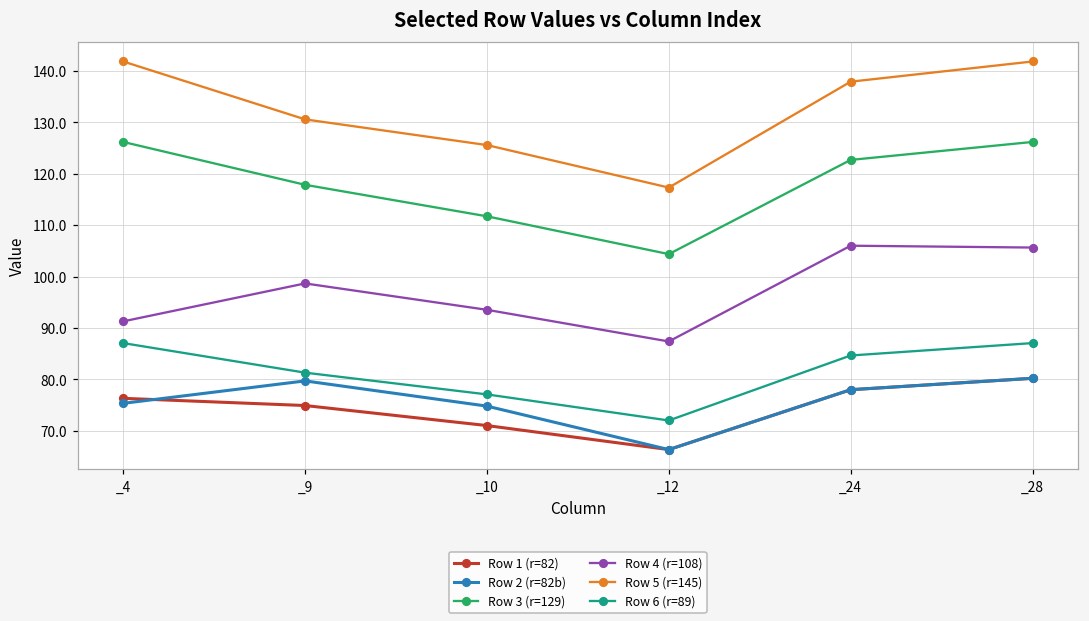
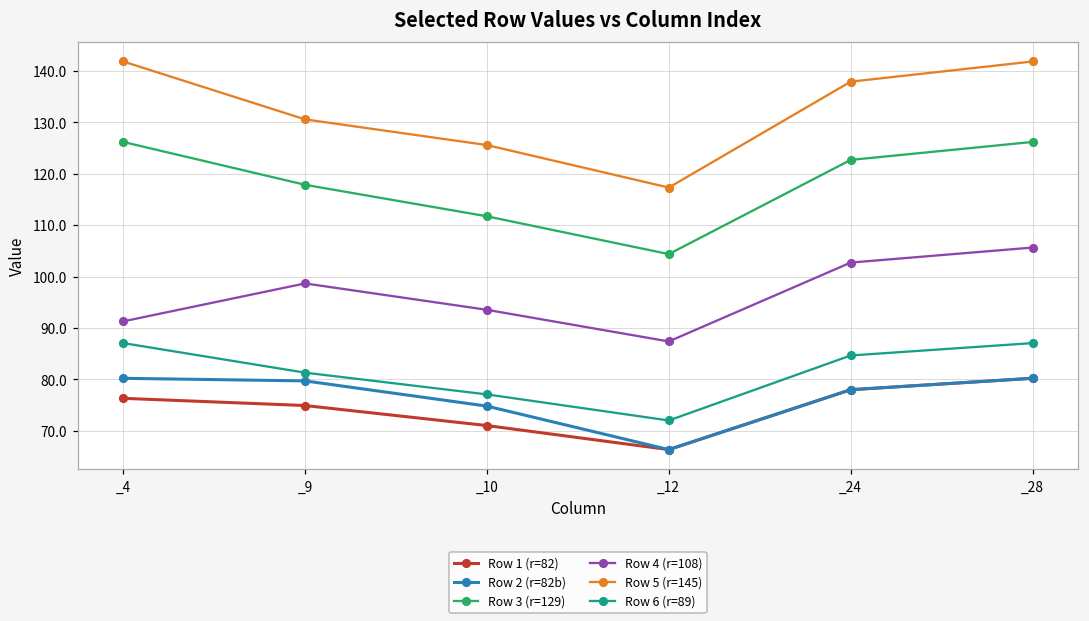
  {
    "Row 1 (r=82)": {
      "_4": 76,
      "_9": 75,
      "_10": 71
    },
    "Row 2 (r=82b)": {
-     "_4": 75,
+     "_4": 80,
      "_9": 80,
      "_10": 75
    },
    "Row 4 (r=108)": {
      "_4": 91,
      "_9": 99,
      "_10": 94,
      "_12": 87,
-     "_24": 106,
+     "_24": 103,
      "_28": 106
    },
    "Row 5 (r=145)": {
      "_4": 142,
      "_9": 131,
      "_10": 126,
      "_12": 117,
      "_24": 138,
      "_28": 142
    }
  }
